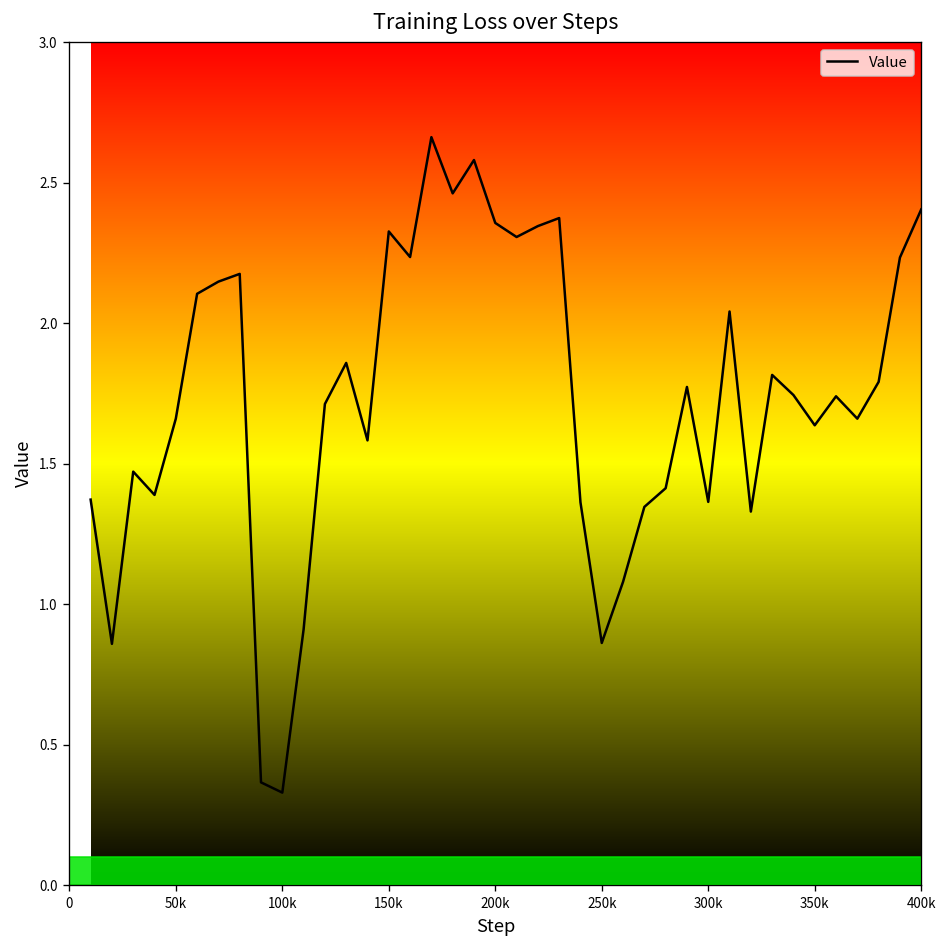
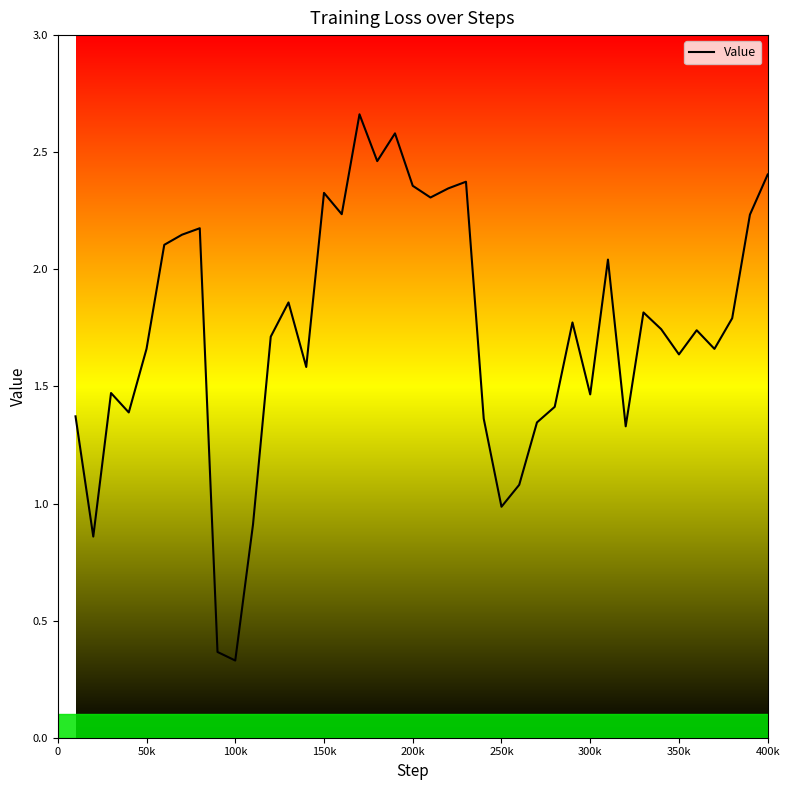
  {
    "50k": 1.66,
    "100k": 0.33,
    "150k": 2.33,
    "200k": 2.36,
-   "250k": 0.86,
-   "300k": 1.36,
+   "250k": 0.99,
+   "300k": 1.47,
    "350k": 1.64,
    "400k": 2.40
  }
